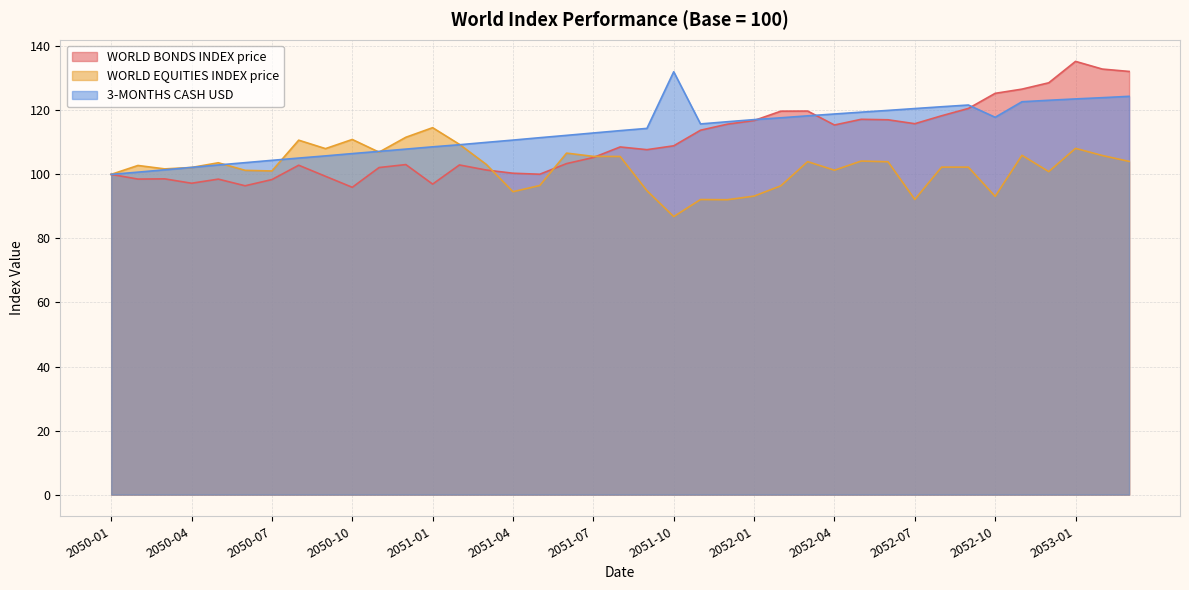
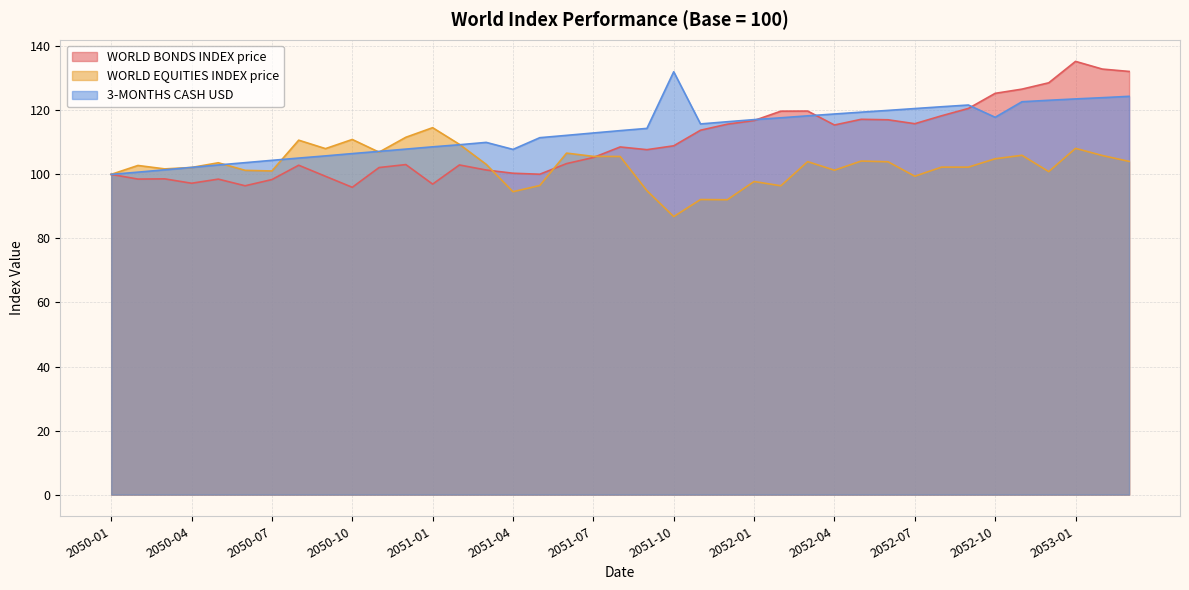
  {
    "WORLD BONDS INDEX price": {
      "2050-04": 97,
      "2050-07": 98,
      "2050-10": 96,
      "2051-01": 97,
      "2051-04": 100,
      "2051-10": 109,
      "2052-04": 115,
      "2052-07": 116,
      "2052-10": 125,
      "2053-01": 135
    },
    "WORLD EQUITIES INDEX price": {
      "2050-07": 101,
      "2050-10": 111,
      "2051-01": 115,
      "2051-04": 95,
      "2051-10": 87,
-     "2052-01": 93,
+     "2052-01": 98,
      "2052-04": 101,
-     "2052-07": 92,
-     "2052-10": 93,
+     "2052-07": 99,
+     "2052-10": 105,
      "2053-01": 108
    },
    "3-MONTHS CASH USD": {
      "2050-07": 104,
      "2050-10": 106,
      "2051-01": 109,
-     "2051-04": 111,
+     "2051-04": 108,
      "2051-07": 113,
      "2051-10": 132,
      "2052-04": 119,
      "2052-07": 121,
      "2052-10": 118,
      "2053-01": 124
    }
  }
